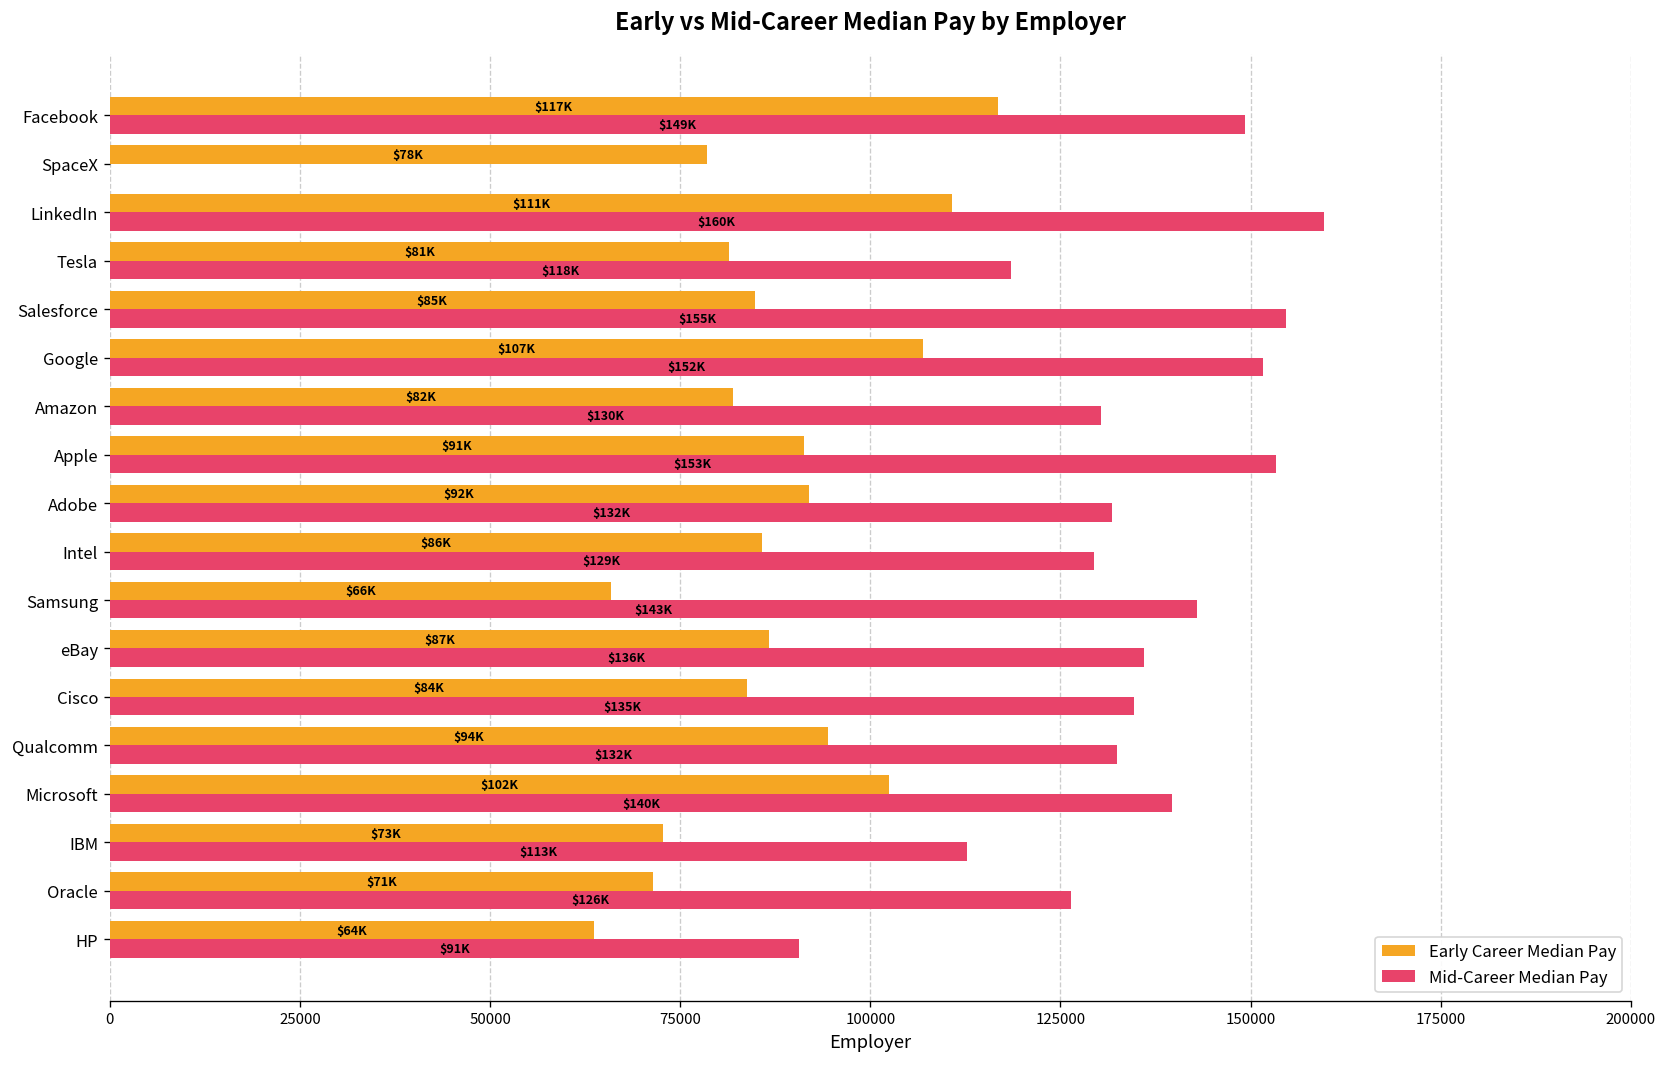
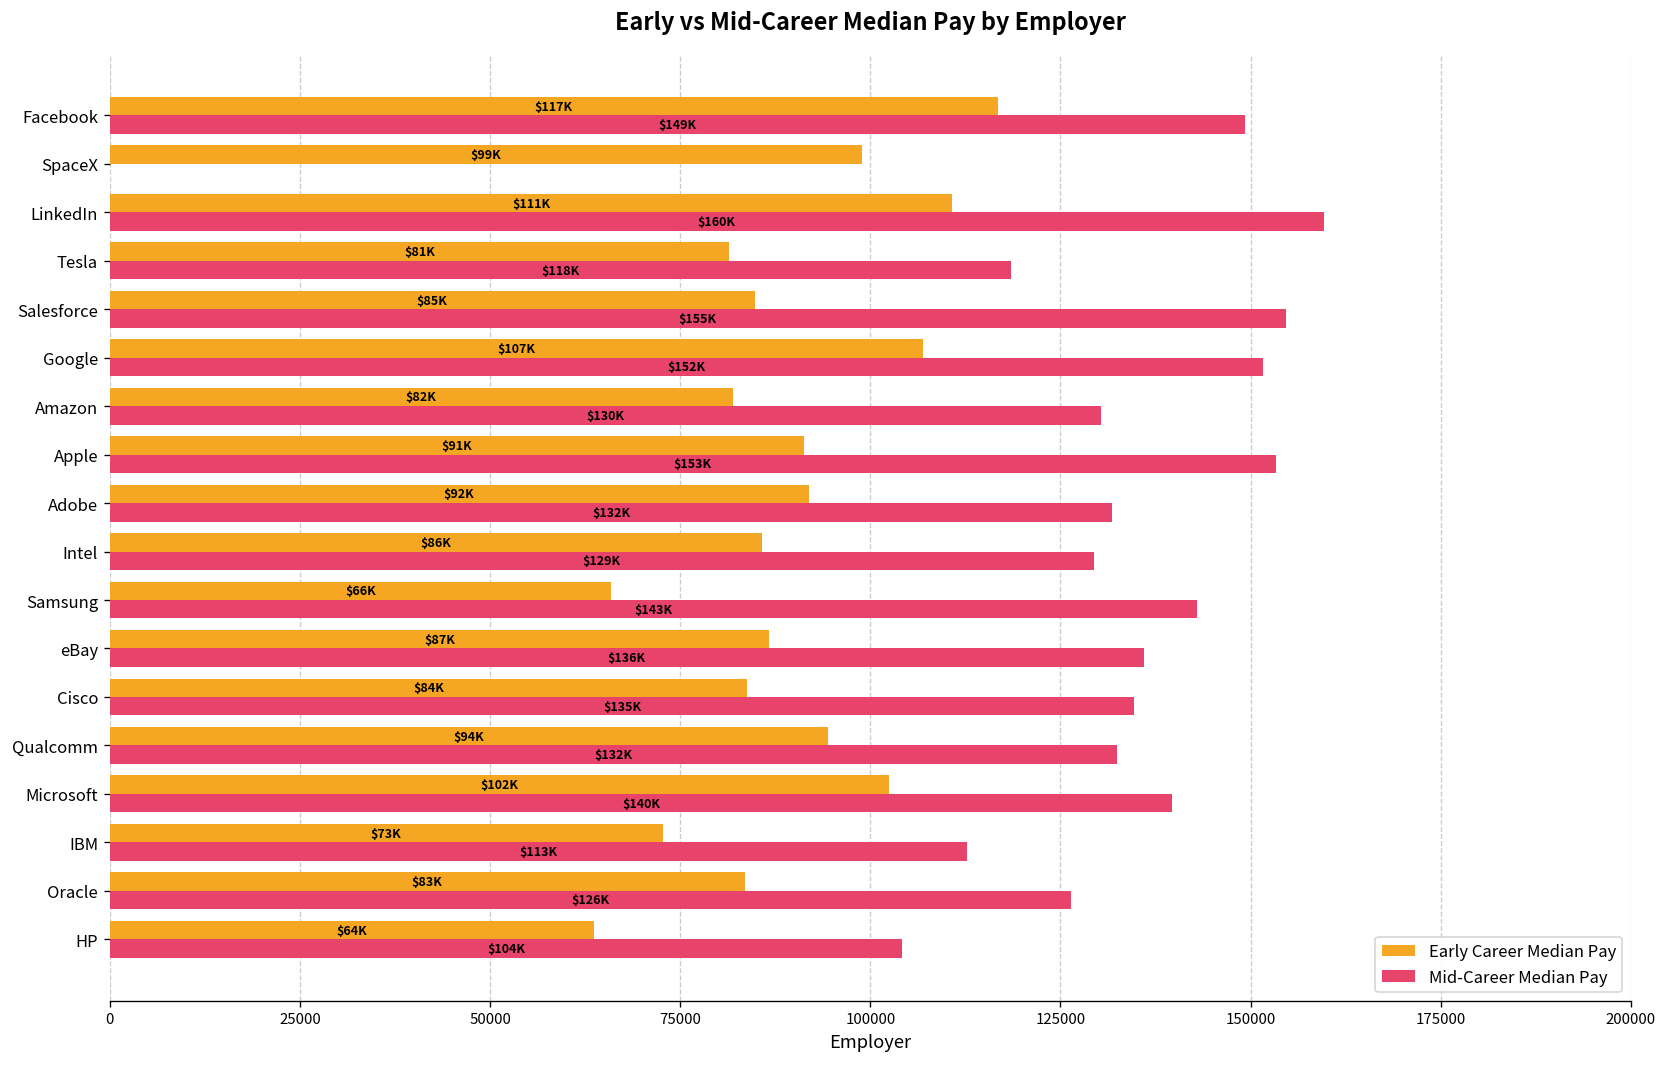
  {
    "Early Career Median Pay": {
      "Facebook": "$117K",
-     "SpaceX": "$78K",
+     "SpaceX": "$99K",
      "LinkedIn": "$111K",
      "Tesla": "$81K",
      "Salesforce": "$85K",
      "Google": "$107K",
      "Amazon": "$82K",
      "Apple": "$91K",
      "Adobe": "$92K",
      "Intel": "$86K",
      "Samsung": "$66K",
      "eBay": "$87K",
      "Cisco": "$84K",
      "Qualcomm": "$94K",
      "Microsoft": "$102K",
      "IBM": "$73K",
-     "Oracle": "$71K",
+     "Oracle": "$83K",
      "HP": "$64K"
    },
    "Mid-Career Median Pay": {
      "Facebook": "$149K",
      "LinkedIn": "$160K",
      "Tesla": "$118K",
      "Salesforce": "$155K",
      "Google": "$152K",
      "Amazon": "$130K",
      "Apple": "$153K",
      "Adobe": "$132K",
      "Intel": "$129K",
      "Samsung": "$143K",
      "eBay": "$136K",
      "Cisco": "$135K",
      "Qualcomm": "$132K",
      "Microsoft": "$140K",
      "IBM": "$113K",
      "Oracle": "$126K",
-     "HP": "$91K"
+     "HP": "$104K"
    }
  }
